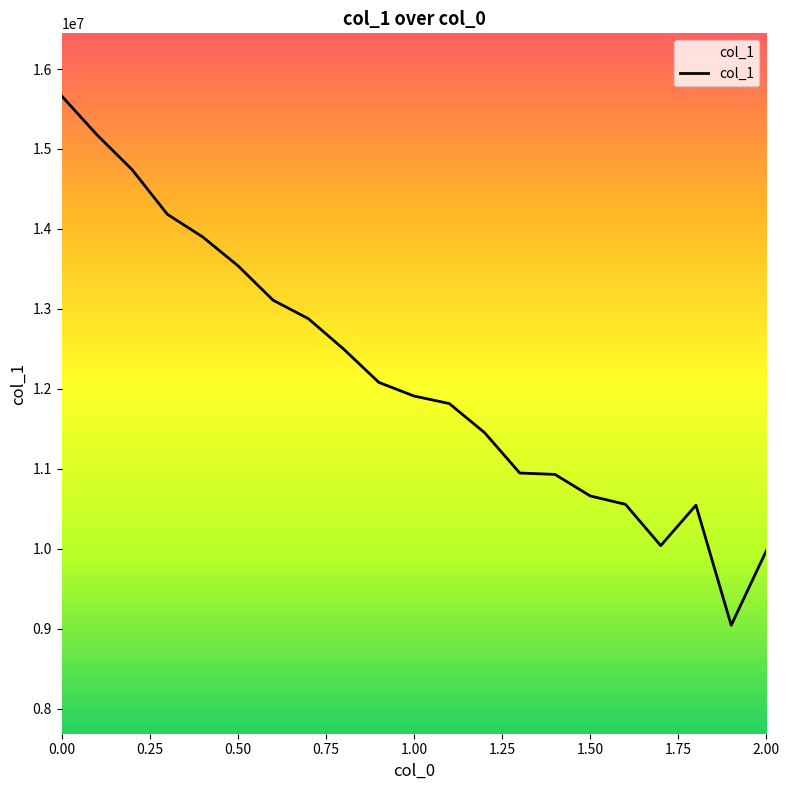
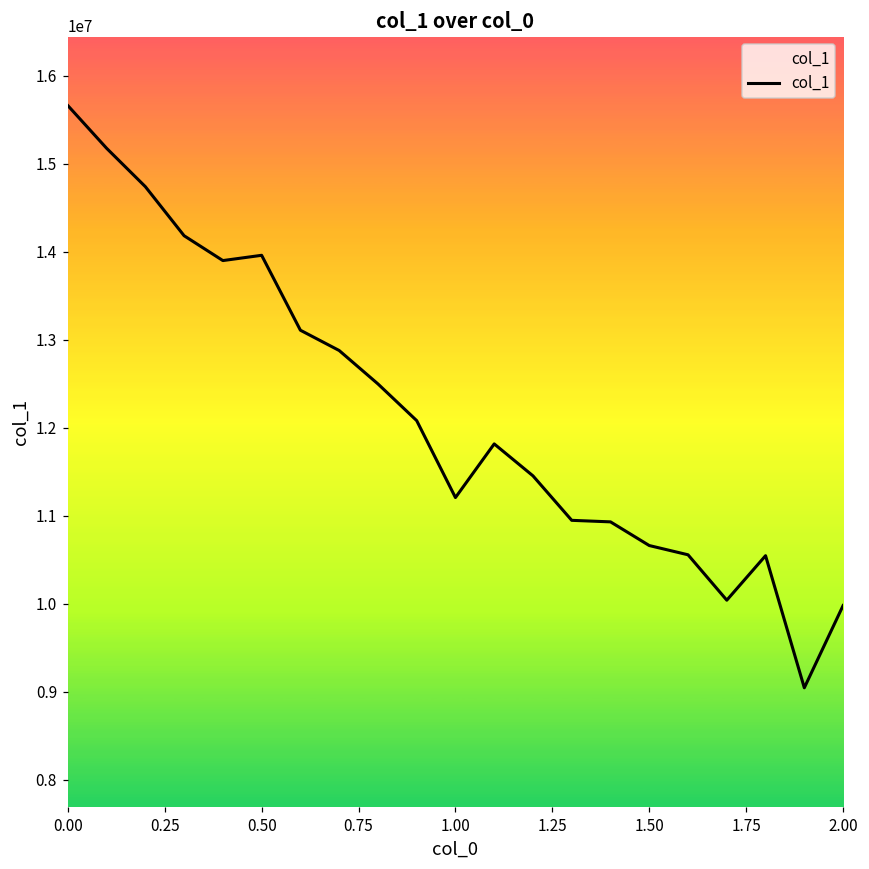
  {
    "0.00": 15700000,
-   "0.50": 13500000,
-   "1.00": 11900000,
+   "0.50": 14000000,
+   "1.00": 11200000,
    "1.50": 10700000,
    "2.00": 10000000
  }
